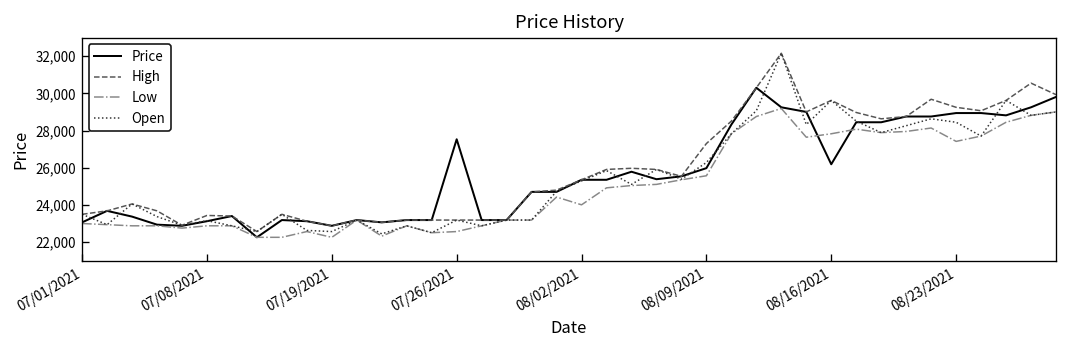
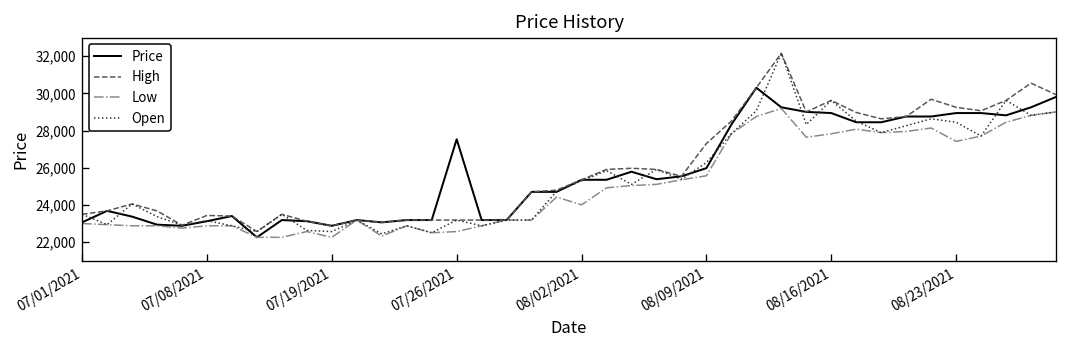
  {
    "Price": {
      "07/26/2021": "27,500",
      "08/09/2021": "26,000",
-     "08/16/2021": "26,200",
+     "08/16/2021": "28,900",
      "08/23/2021": "28,900"
    },
    "Low": {
      "07/08/2021": "22,900",
      "07/19/2021": "22,300",
      "07/26/2021": "22,600",
      "08/02/2021": "24,000",
      "08/09/2021": "25,600",
      "08/16/2021": "27,800",
      "08/23/2021": "27,400"
    }
  }
